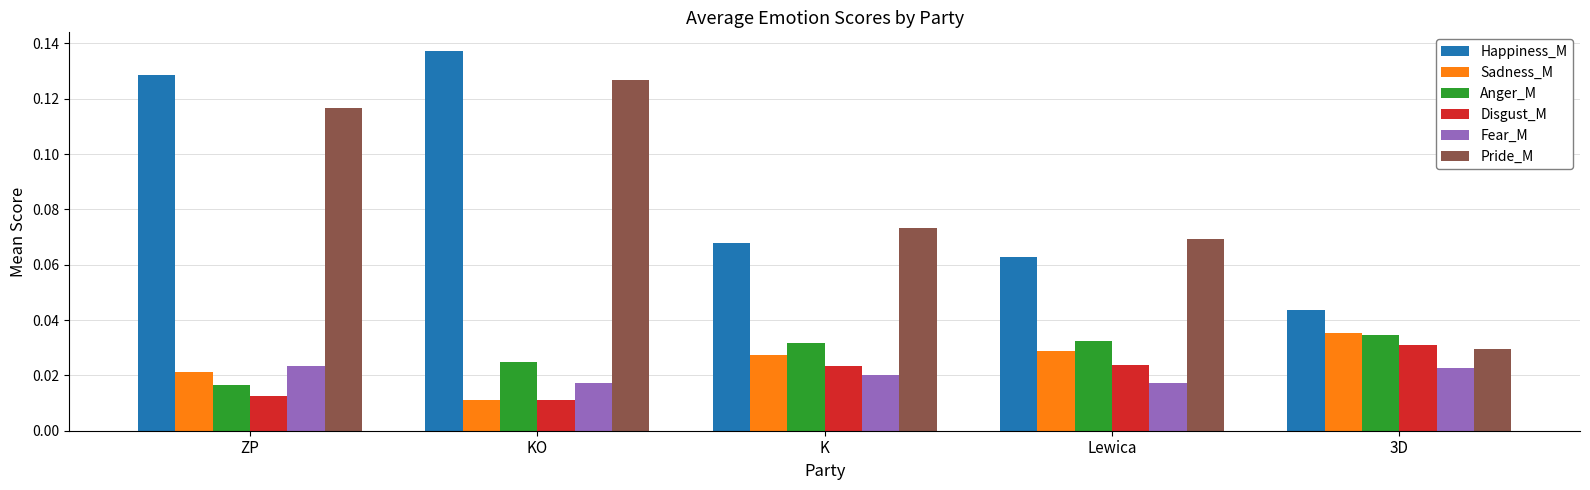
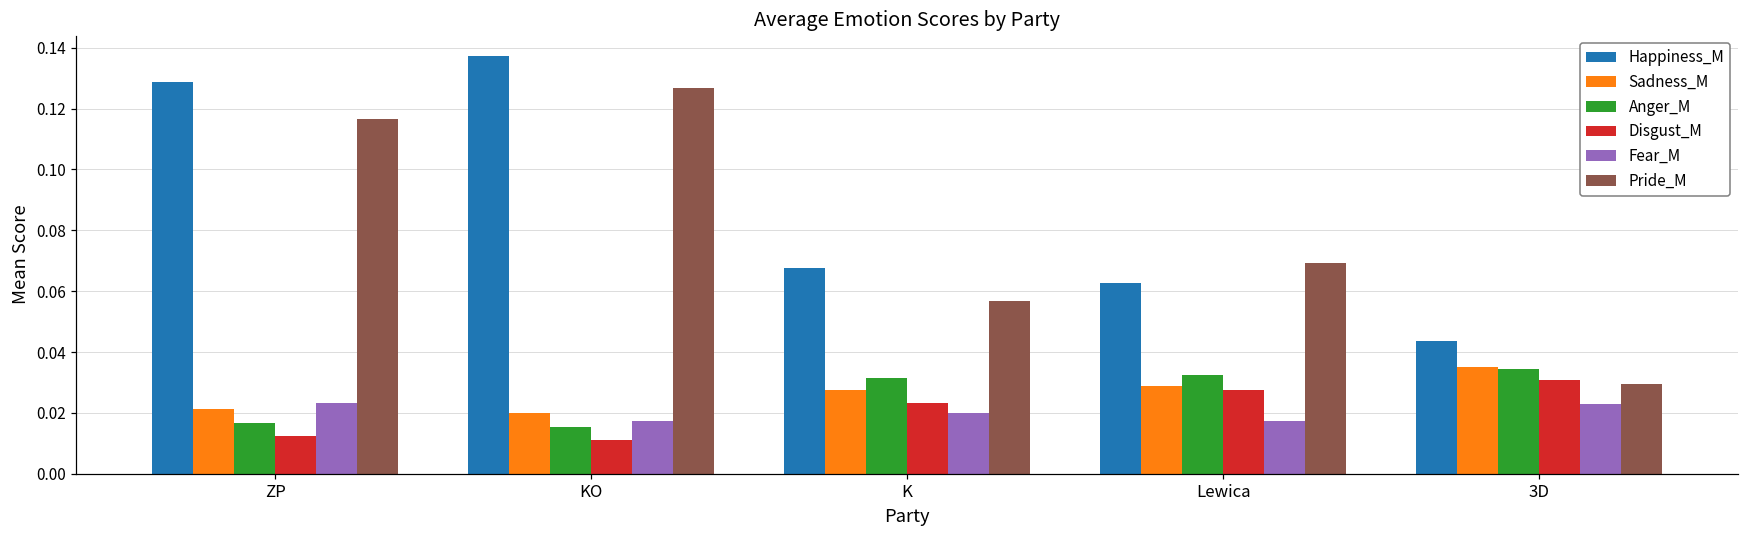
  {
    "Happiness_M": {
      "ZP": 0.129,
      "KO": 0.137,
      "K": 0.068,
      "Lewica": 0.063,
      "3D": 0.044
    },
    "Sadness_M": {
      "ZP": 0.021,
-     "KO": 0.011,
+     "KO": 0.020,
      "K": 0.027,
      "Lewica": 0.029,
      "3D": 0.035
    },
    "Anger_M": {
      "ZP": 0.017,
-     "KO": 0.025,
+     "KO": 0.015,
      "K": 0.032,
      "Lewica": 0.032,
      "3D": 0.034
    },
    "Disgust_M": {
      "ZP": 0.013,
      "KO": 0.011,
      "K": 0.023,
-     "Lewica": 0.024,
+     "Lewica": 0.027,
      "3D": 0.031
    },
    "Fear_M": {
      "ZP": 0.023,
      "KO": 0.017,
      "K": 0.020,
      "Lewica": 0.017,
      "3D": 0.023
    },
    "Pride_M": {
      "ZP": 0.117,
      "KO": 0.127,
-     "K": 0.073,
+     "K": 0.057,
      "Lewica": 0.069,
      "3D": 0.029
    }
  }
